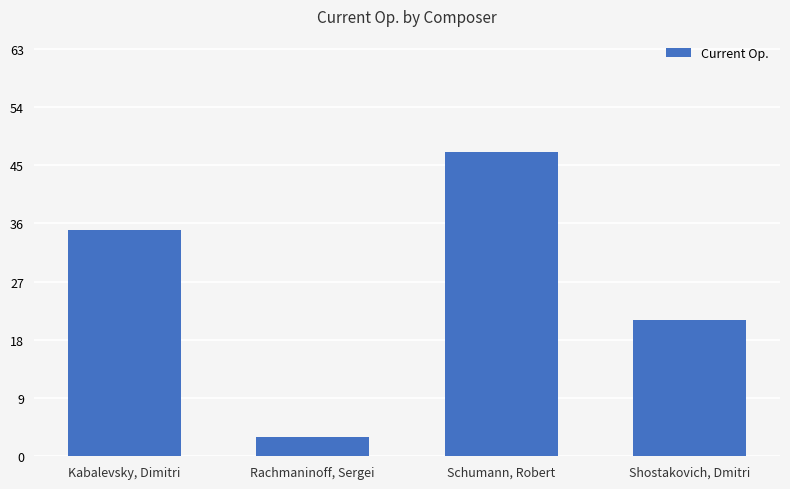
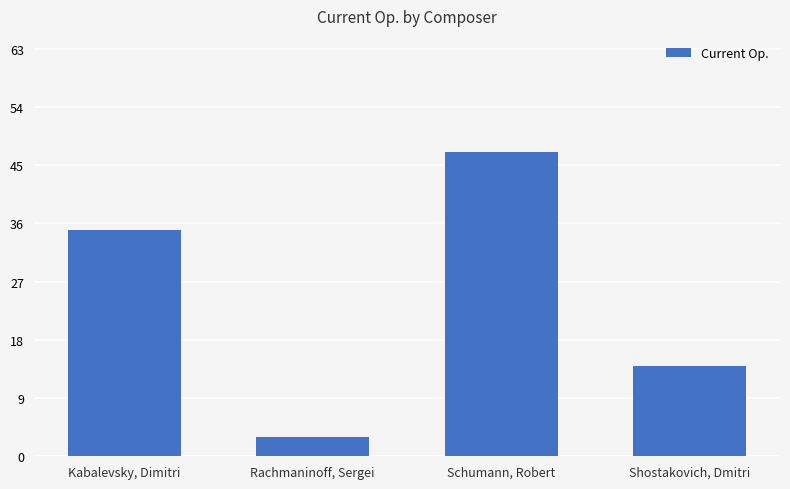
  {
    "Kabalevsky, Dimitri": 35,
    "Rachmaninoff, Sergei": 3,
    "Schumann, Robert": 47,
-   "Shostakovich, Dmitri": 21
+   "Shostakovich, Dmitri": 14
  }
